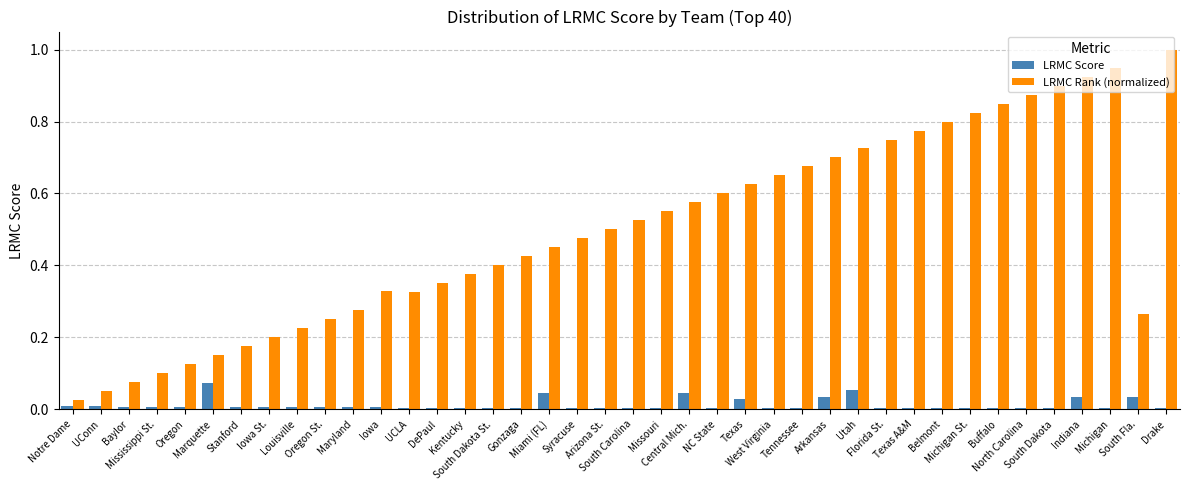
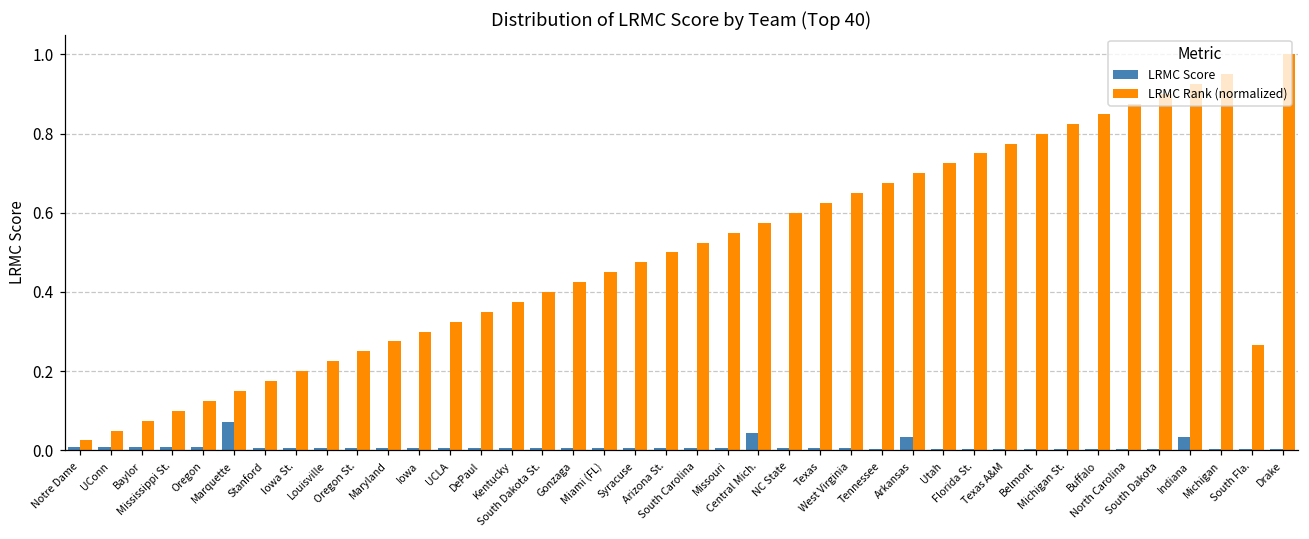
  {
    "LRMC Score": {
      "Notre Dame": 0.01,
      "UConn": 0.01,
      "Baylor": 0.01,
      "Mississippi St.": 0.01,
      "Oregon": 0.01,
      "Marquette": 0.07,
-     "Miami (FL)": 0.05,
+     "Miami (FL)": 0.01,
      "Central Mich.": 0.04,
-     "Texas": 0.03,
+     "Texas": 0.00,
      "Arkansas": 0.03,
-     "Utah": 0.06,
+     "Utah": 0.00,
      "Indiana": 0.03,
-     "South Fla.": 0.04
+     "South Fla.": 0.00
    },
    "LRMC Rank (normalized)": {
      "Notre Dame": 0.03,
      "UConn": 0.05,
      "Baylor": 0.08,
      "Mississippi St.": 0.10,
      "Oregon": 0.13,
      "Marquette": 0.15,
      "Stanford": 0.18,
      "Iowa St.": 0.20,
      "Louisville": 0.23,
      "Oregon St.": 0.25,
      "Maryland": 0.28,
-     "Iowa": 0.33,
+     "Iowa": 0.30,
      "UCLA": 0.33,
      "DePaul": 0.35,
      "Kentucky": 0.38,
      "South Dakota St.": 0.40,
      "Gonzaga": 0.43,
      "Miami (FL)": 0.45,
      "Syracuse": 0.48,
      "Arizona St.": 0.50,
      "South Carolina": 0.53,
      "Missouri": 0.55,
      "Central Mich.": 0.58,
      "NC State": 0.60,
      "Texas": 0.63,
      "West Virginia": 0.65,
      "Tennessee": 0.68,
      "Arkansas": 0.70,
      "Utah": 0.73,
      "Florida St.": 0.75,
      "Texas A&M": 0.78,
      "Belmont": 0.80,
      "Michigan St.": 0.83,
      "Buffalo": 0.85,
      "North Carolina": 0.88,
      "South Fla.": 0.27
    }
  }
